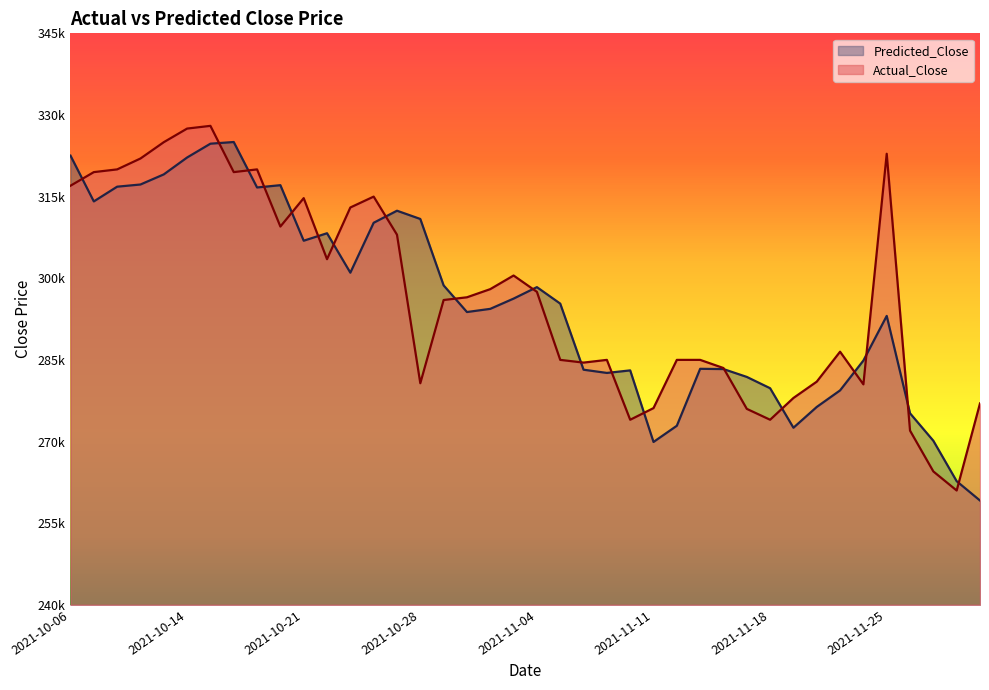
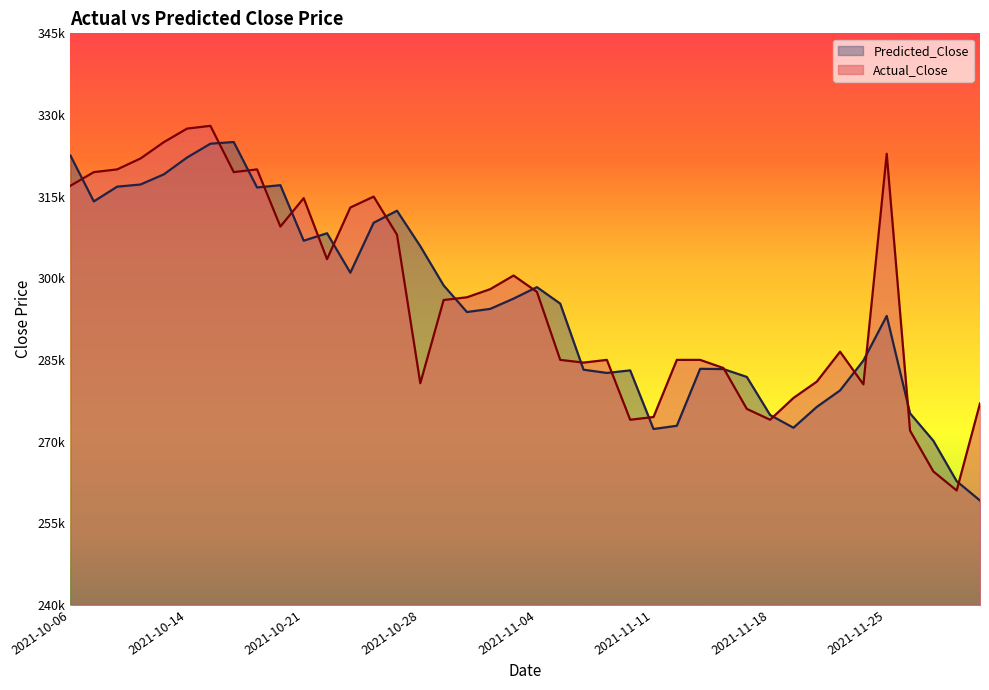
  {
    "Predicted_Close": {
      "2021-10-06": 323000,
      "2021-10-14": 322000,
      "2021-10-21": 307000,
-     "2021-10-28": 311000,
+     "2021-10-28": 306000,
      "2021-11-04": 298000,
-     "2021-11-11": 270000,
-     "2021-11-18": 280000,
+     "2021-11-11": 272000,
+     "2021-11-18": 275000,
      "2021-11-25": 293000
    },
    "Actual_Close": {
      "2021-10-06": 317000,
      "2021-10-14": 328000,
      "2021-10-21": 315000,
      "2021-10-28": 281000,
      "2021-11-04": 298000,
-     "2021-11-11": 276000,
+     "2021-11-11": 275000,
      "2021-11-18": 274000,
      "2021-11-25": 323000
    }
  }
